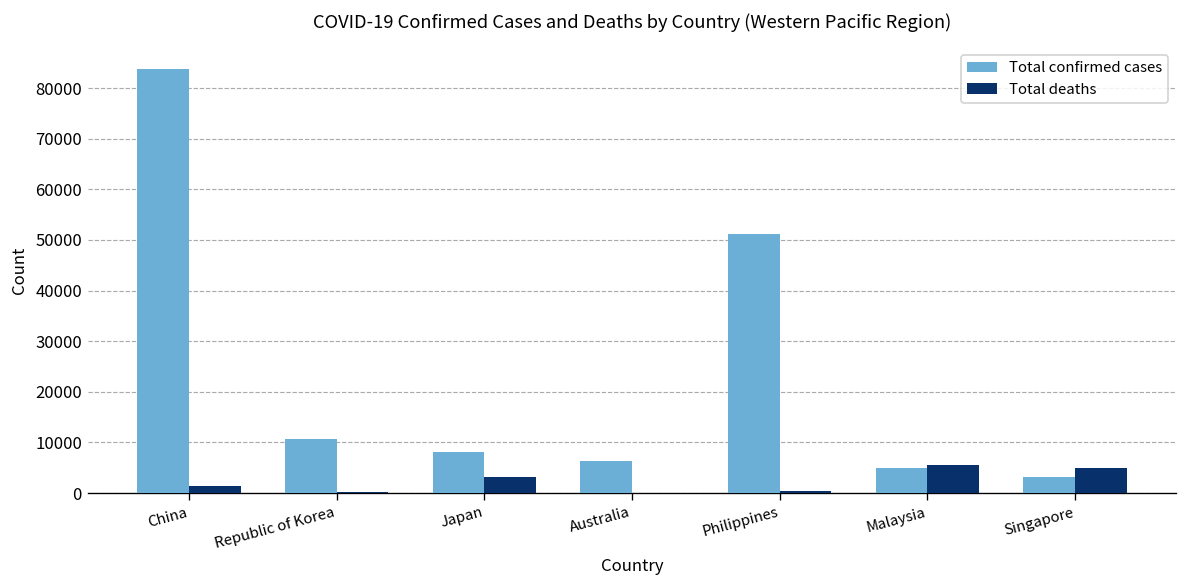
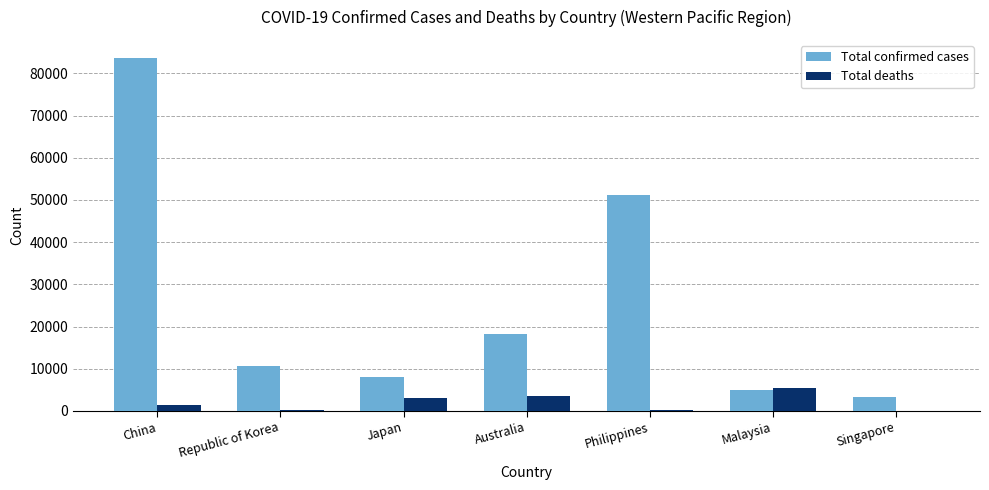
  {
    "Total confirmed cases": {
      "China": 84000,
      "Republic of Korea": 11000,
      "Japan": 8000,
-     "Australia": 6000,
+     "Australia": 18000,
      "Philippines": 51000,
      "Malaysia": 5000,
      "Singapore": 3000
    },
    "Total deaths": {
      "China": 1000,
      "Japan": 3000,
-     "Australia": 0,
+     "Australia": 4000,
      "Malaysia": 6000,
-     "Singapore": 5000
+     "Singapore": 0
    }
  }
